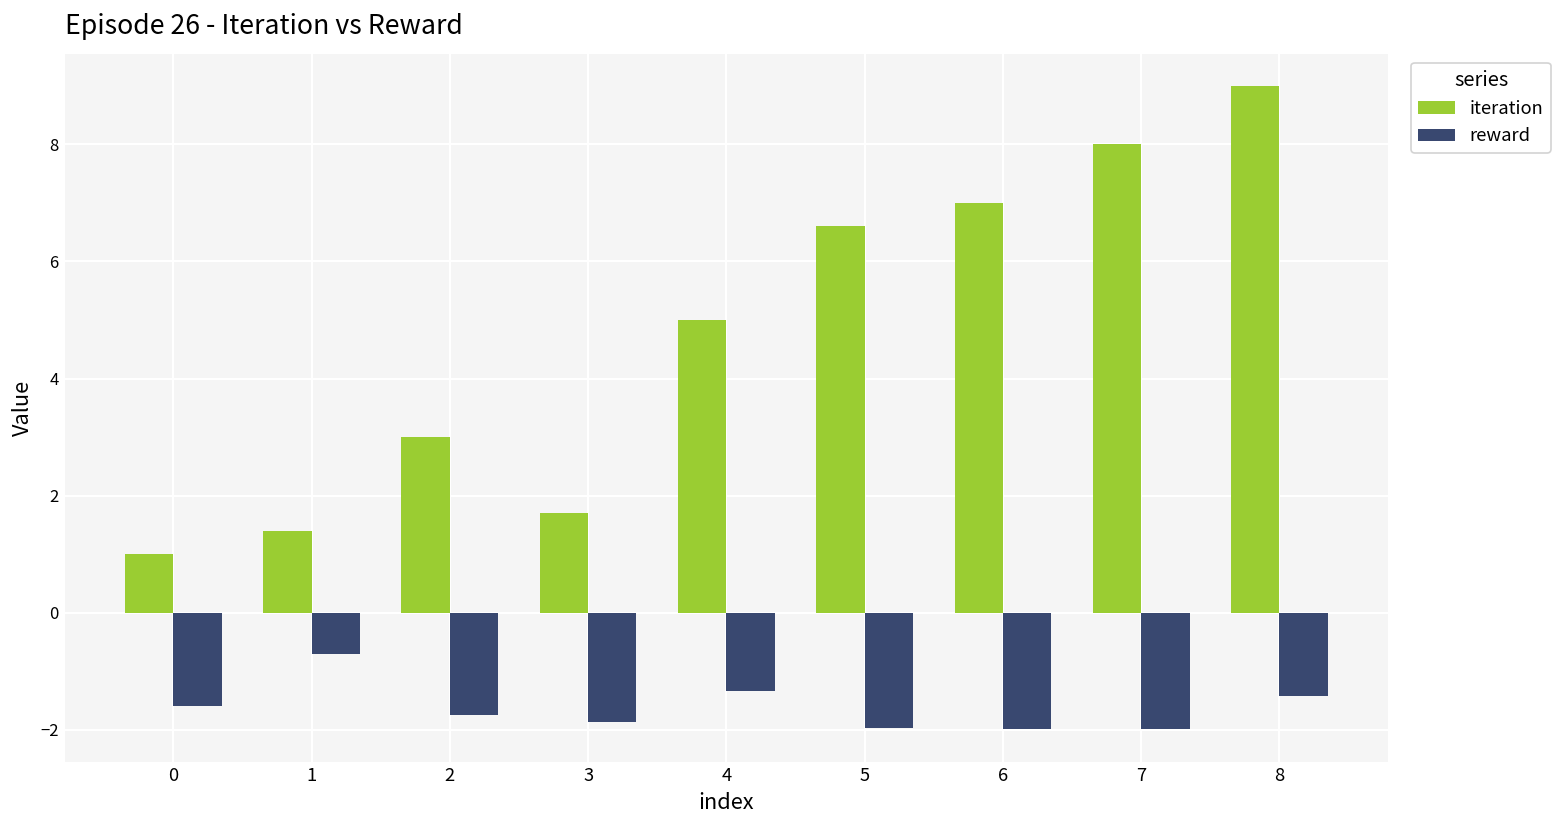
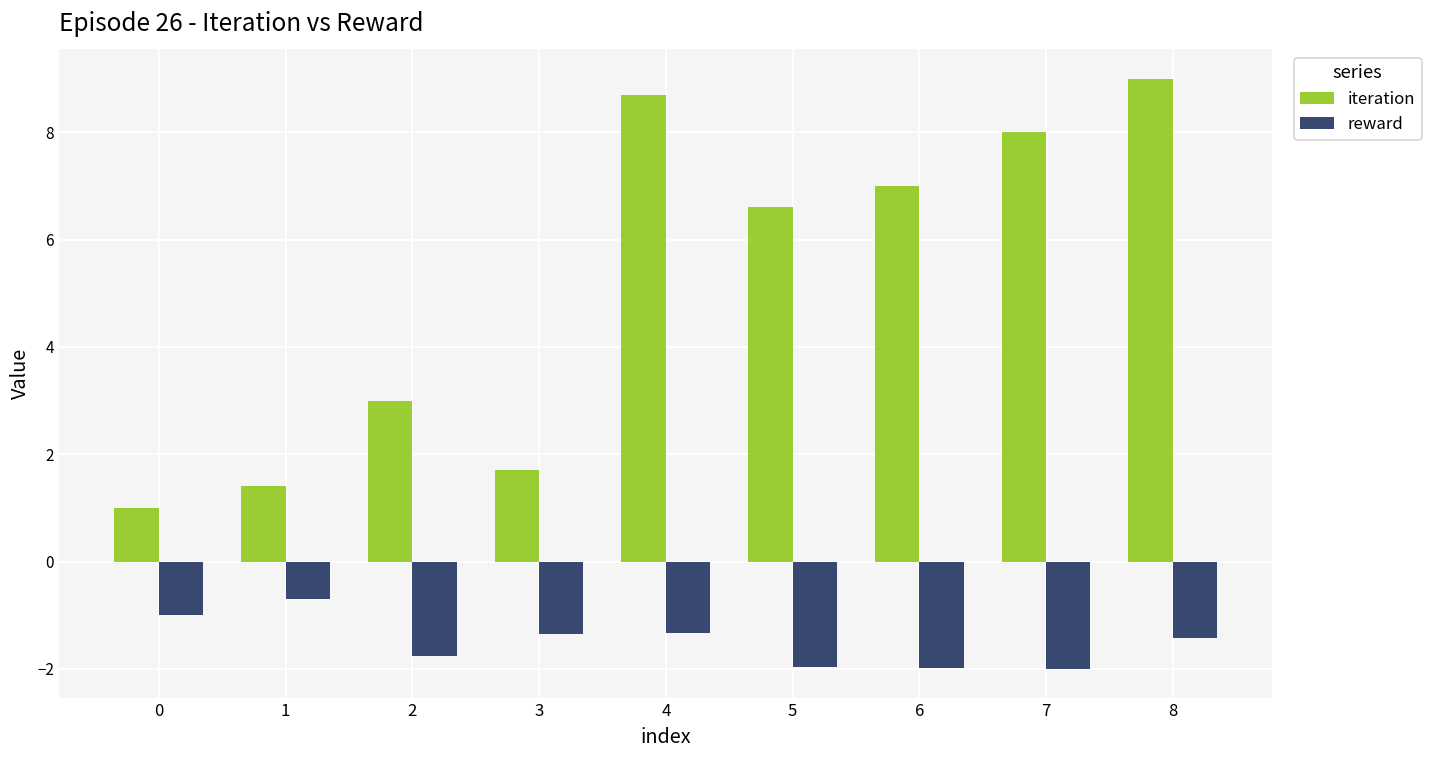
  {
    "iteration": {
      "0": 1.0,
      "1": 1.4,
      "2": 3.0,
      "3": 1.7,
-     "4": 5.0,
+     "4": 8.7,
      "5": 6.6,
      "6": 7.0,
      "7": 8.0,
      "8": 9.0
    },
    "reward": {
-     "0": -1.6,
+     "0": -1.0,
      "1": -0.7,
      "2": -1.8,
-     "3": -1.9,
+     "3": -1.3,
      "4": -1.3,
      "5": -2.0,
      "6": -2.0,
      "7": -2.0,
      "8": -1.4
    }
  }
